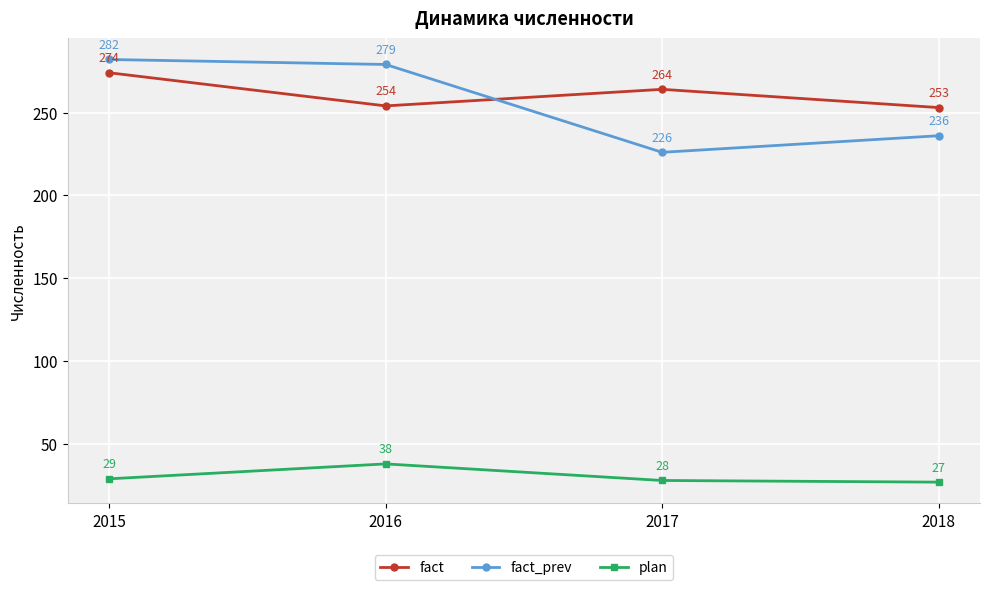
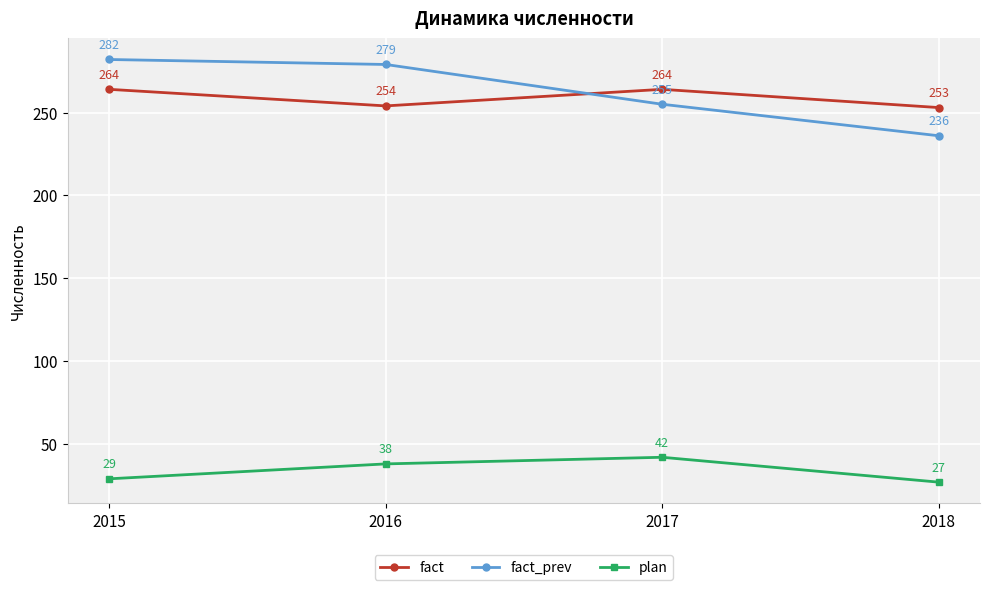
  {
    "fact": {
-     "2015": 274,
+     "2015": 264,
      "2016": 254,
      "2017": 264,
      "2018": 253
    },
    "fact_prev": {
      "2015": 282,
      "2016": 279,
-     "2017": 226,
+     "2017": 255,
      "2018": 236
    },
    "plan": {
      "2015": 29,
      "2016": 38,
-     "2017": 28,
+     "2017": 42,
      "2018": 27
    }
  }
